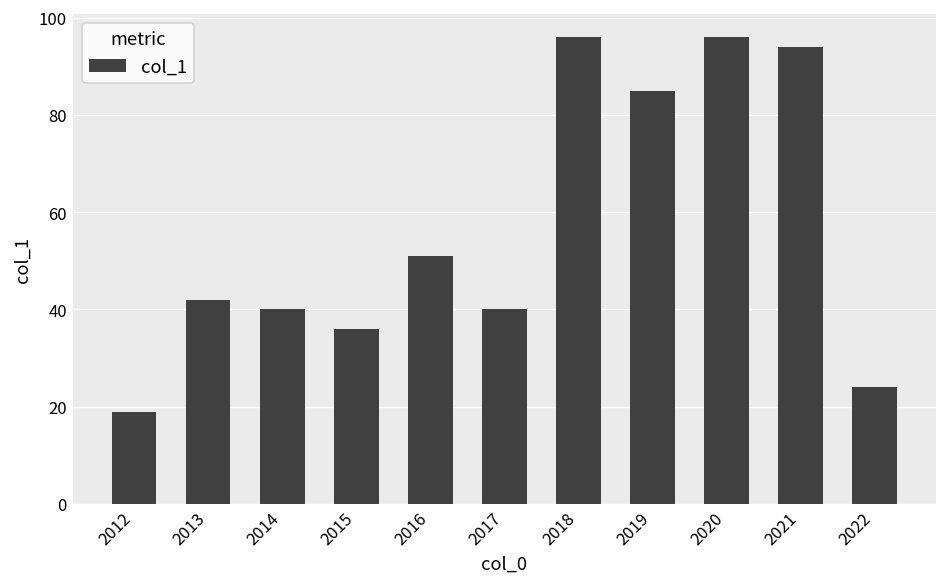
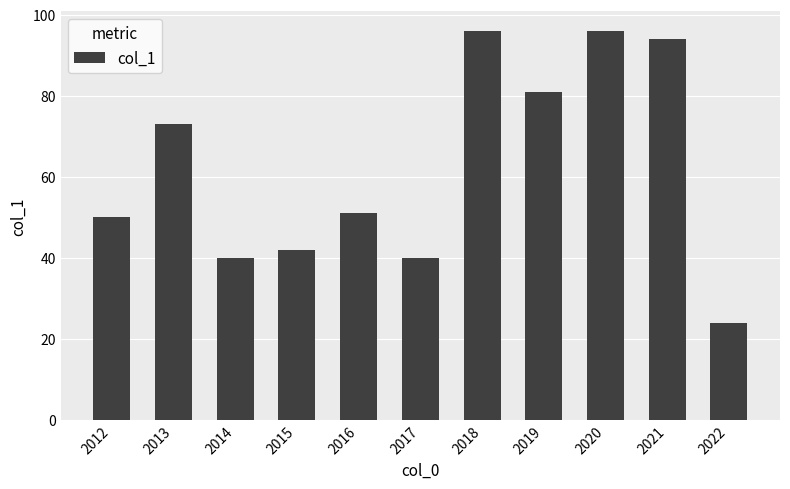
  {
-   "2012": 19,
-   "2013": 42,
+   "2012": 50,
+   "2013": 73,
    "2014": 40,
-   "2015": 36,
+   "2015": 42,
    "2016": 51,
    "2017": 40,
    "2018": 96,
-   "2019": 85,
+   "2019": 81,
    "2020": 96,
    "2021": 94,
    "2022": 24
  }
